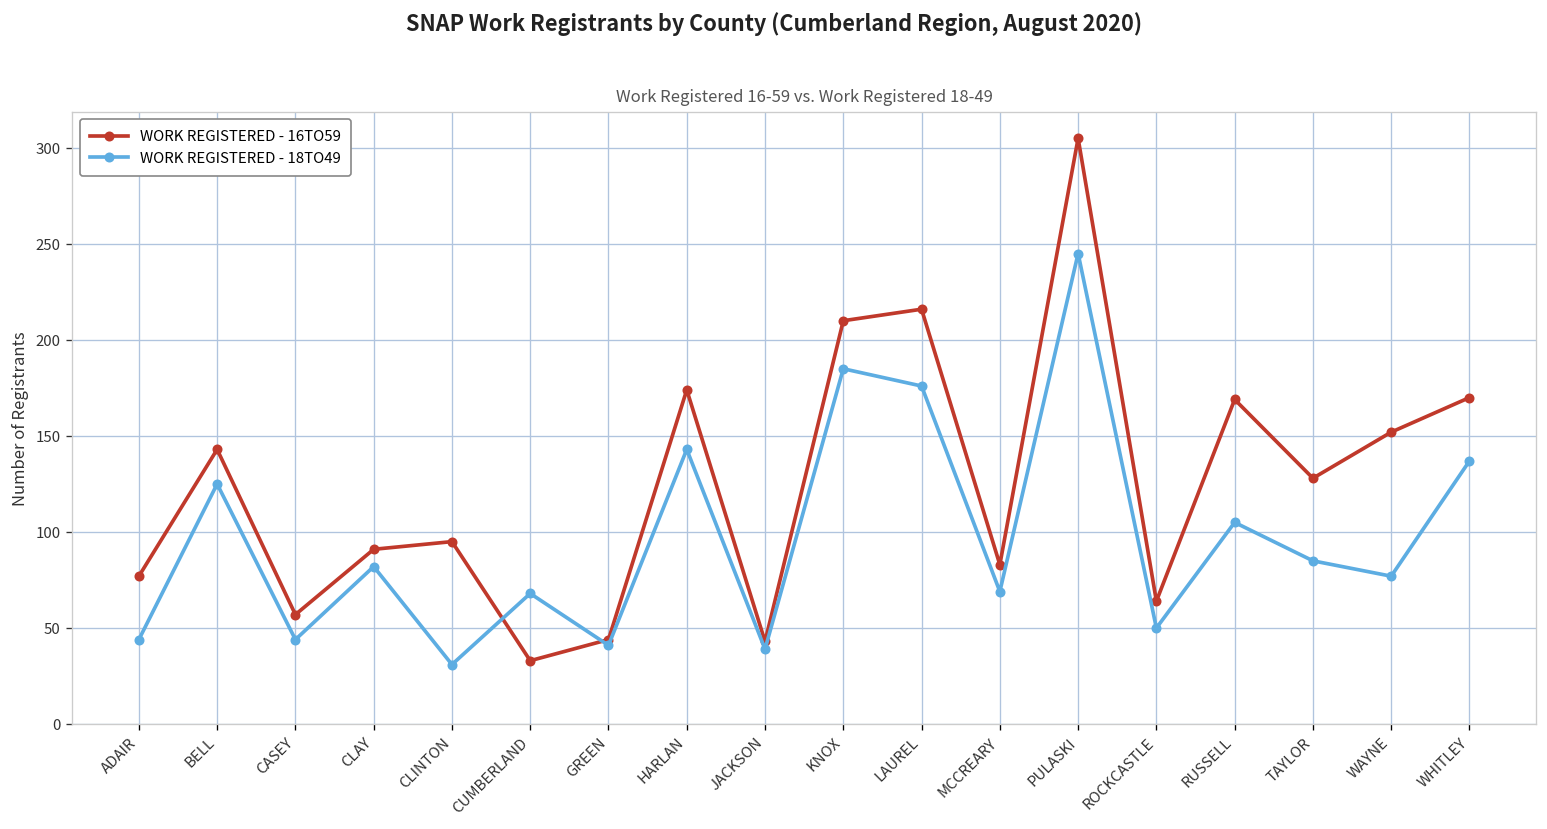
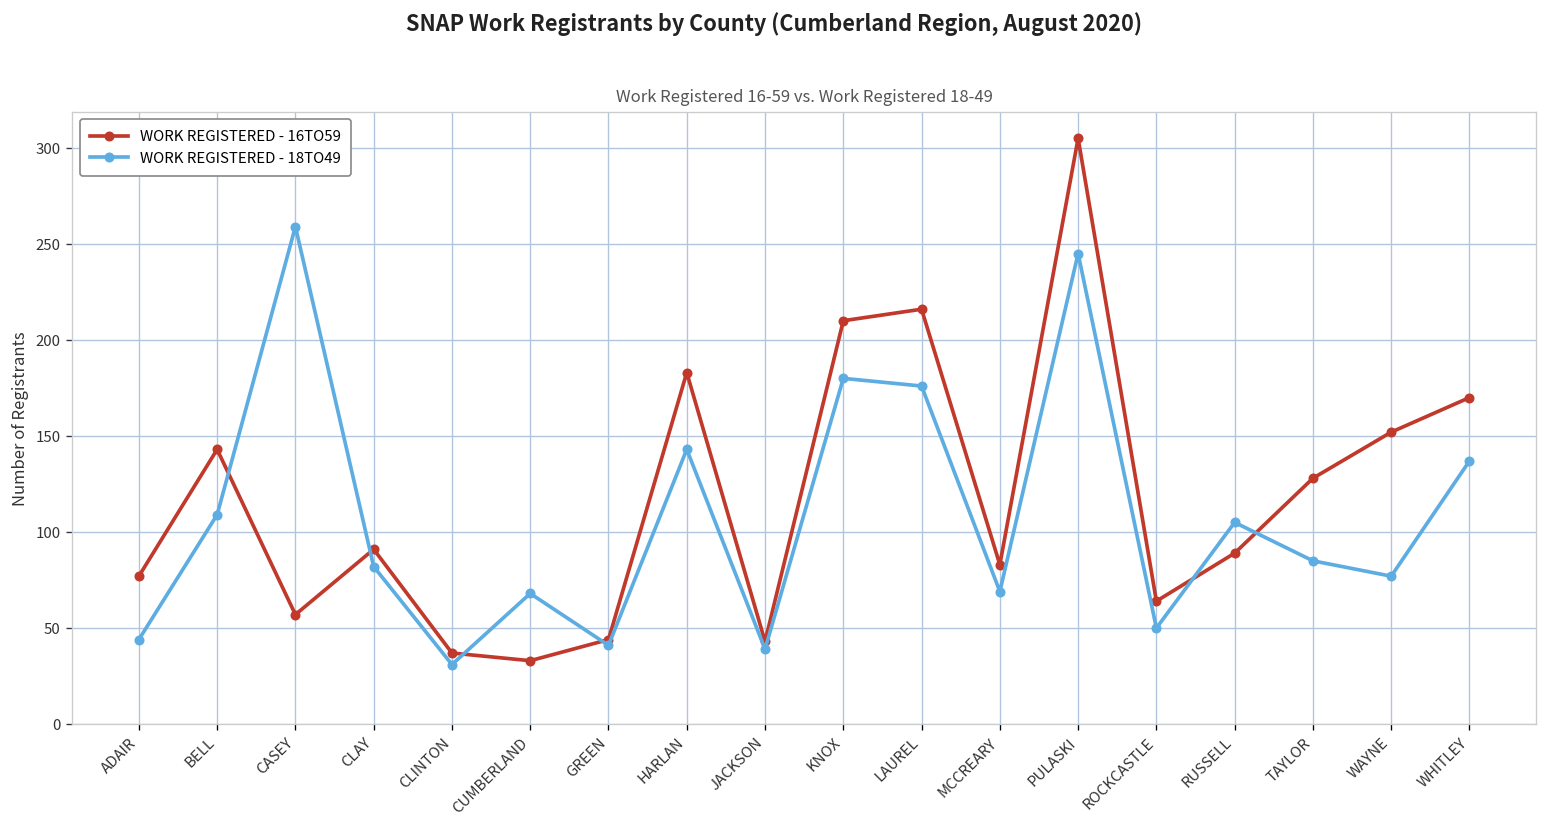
  {
    "WORK REGISTERED - 16TO59": {
      "ADAIR": 77,
      "BELL": 143,
      "CASEY": 57,
      "CLAY": 91,
-     "CLINTON": 95,
+     "CLINTON": 37,
      "CUMBERLAND": 33,
      "GREEN": 44,
-     "HARLAN": 174,
+     "HARLAN": 183,
      "JACKSON": 43,
      "KNOX": 210,
      "LAUREL": 216,
      "MCCREARY": 83,
      "PULASKI": 305,
      "ROCKCASTLE": 64,
-     "RUSSELL": 169,
+     "RUSSELL": 89,
      "TAYLOR": 128,
      "WAYNE": 152,
      "WHITLEY": 170
    },
    "WORK REGISTERED - 18TO49": {
      "ADAIR": 44,
-     "BELL": 125,
-     "CASEY": 44,
+     "BELL": 109,
+     "CASEY": 259,
      "CLAY": 82,
      "CLINTON": 31,
      "CUMBERLAND": 68,
      "GREEN": 41,
      "HARLAN": 143,
      "JACKSON": 39,
-     "KNOX": 185,
+     "KNOX": 180,
      "LAUREL": 176,
      "MCCREARY": 69,
      "PULASKI": 245,
      "ROCKCASTLE": 50,
      "RUSSELL": 105,
      "TAYLOR": 85,
      "WAYNE": 77,
      "WHITLEY": 137
    }
  }
